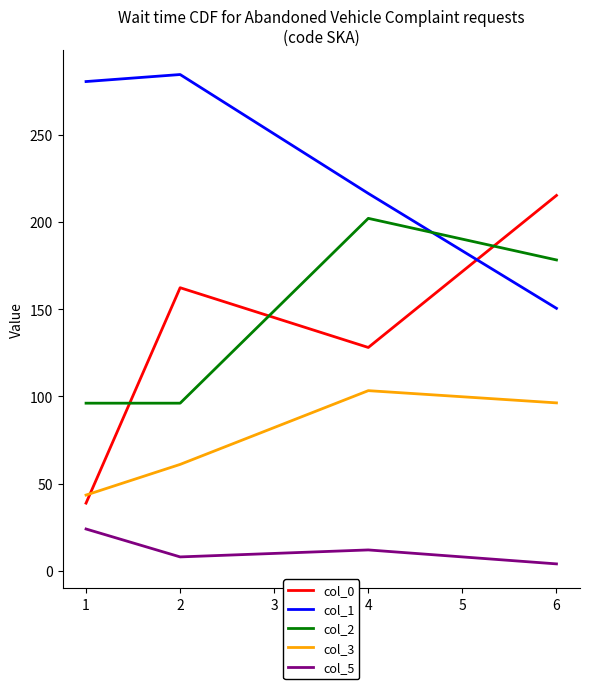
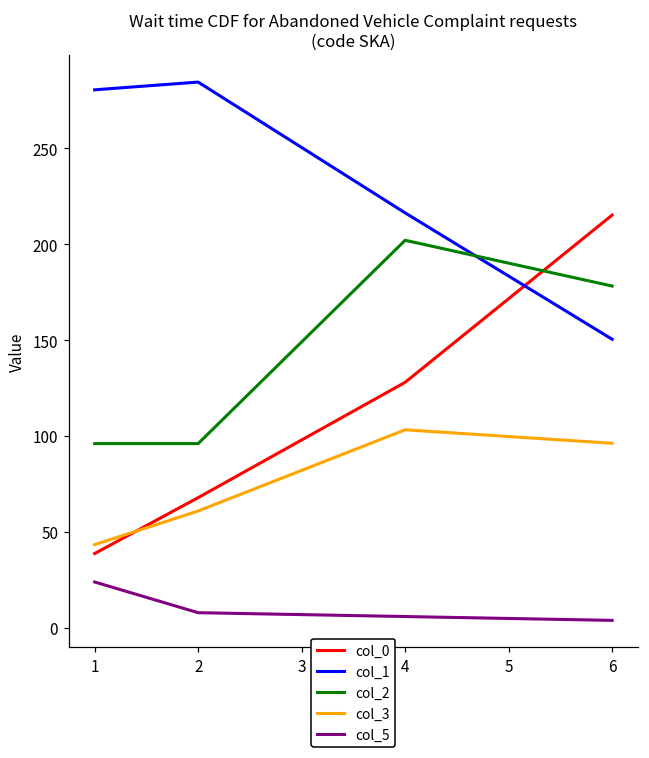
  {
    "col_0": {
      "1": 39,
-     "2": 162,
+     "2": 68,
      "4": 128,
      "6": 215
    },
    "col_1": {
      "1": 280,
      "2": 284,
      "4": 216,
      "6": 150
    },
    "col_2": {
      "1": 96,
      "2": 96,
      "4": 202,
      "6": 178
    },
    "col_3": {
      "1": 43,
      "2": 61,
      "4": 103,
      "6": 96
    },
    "col_5": {
      "1": 24,
      "2": 8,
-     "4": 12,
+     "4": 6,
      "6": 4
    }
  }
